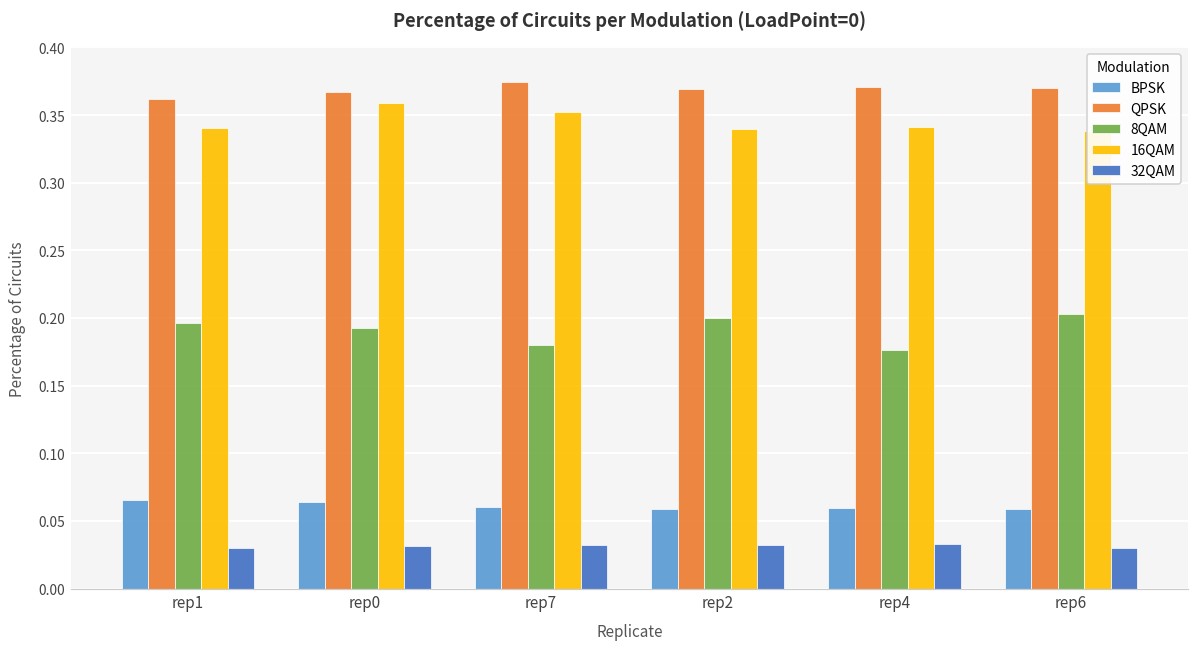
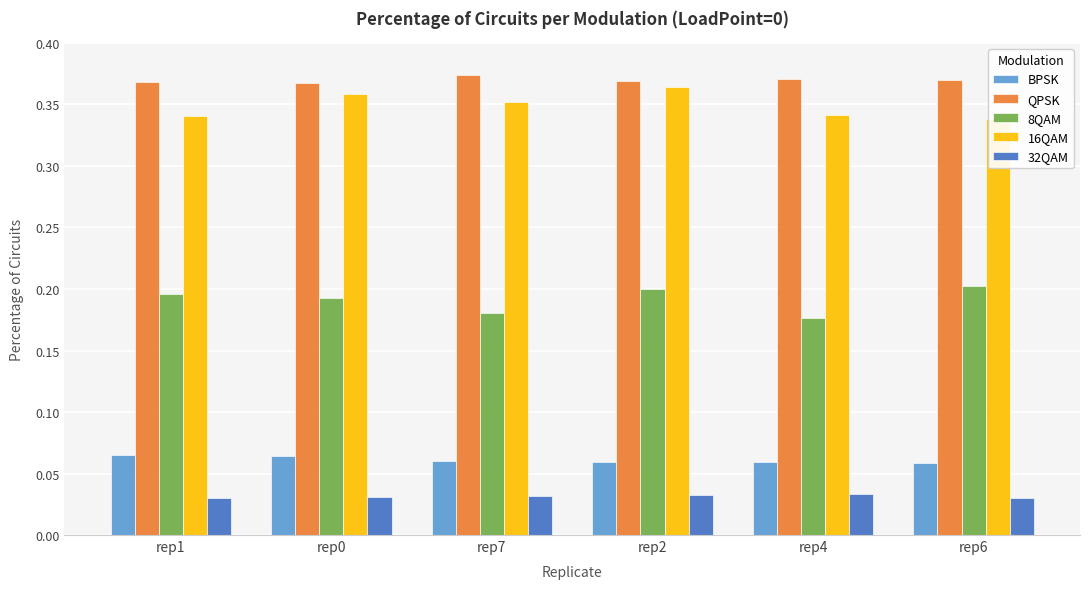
  {
    "QPSK": {
-     "rep1": 0.361,
+     "rep1": 0.368,
      "rep0": 0.367,
      "rep7": 0.374,
      "rep2": 0.369,
      "rep4": 0.371,
      "rep6": 0.370
    },
    "8QAM": {
      "rep1": 0.196,
      "rep0": 0.192,
      "rep7": 0.180,
      "rep2": 0.200,
      "rep4": 0.177,
      "rep6": 0.203
    },
    "16QAM": {
      "rep1": 0.340,
      "rep0": 0.359,
      "rep7": 0.352,
-     "rep2": 0.339,
+     "rep2": 0.364,
      "rep4": 0.341
    }
  }
